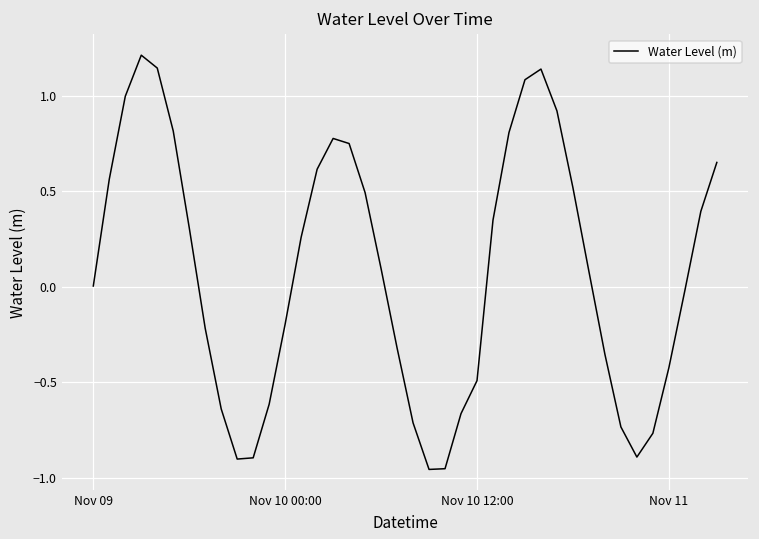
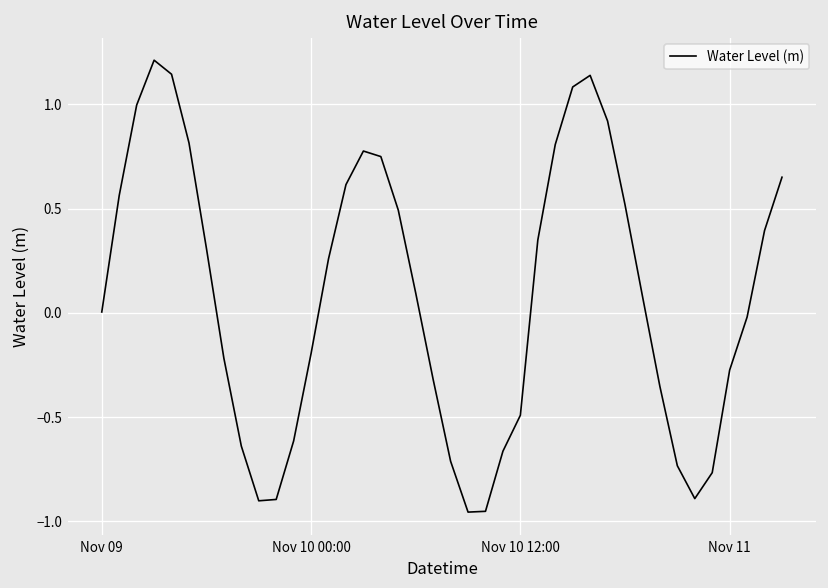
  {
    "Nov 09": 0.00,
    "Nov 10 00:00": -0.19,
    "Nov 10 12:00": -0.49,
-   "Nov 11": -0.42
+   "Nov 11": -0.27
  }
